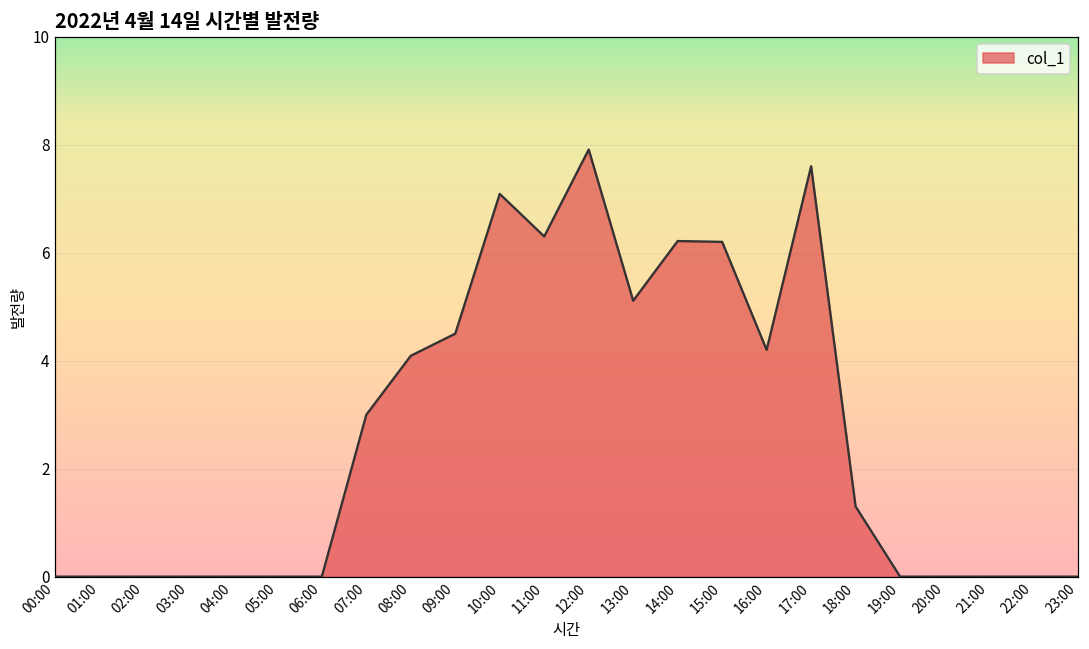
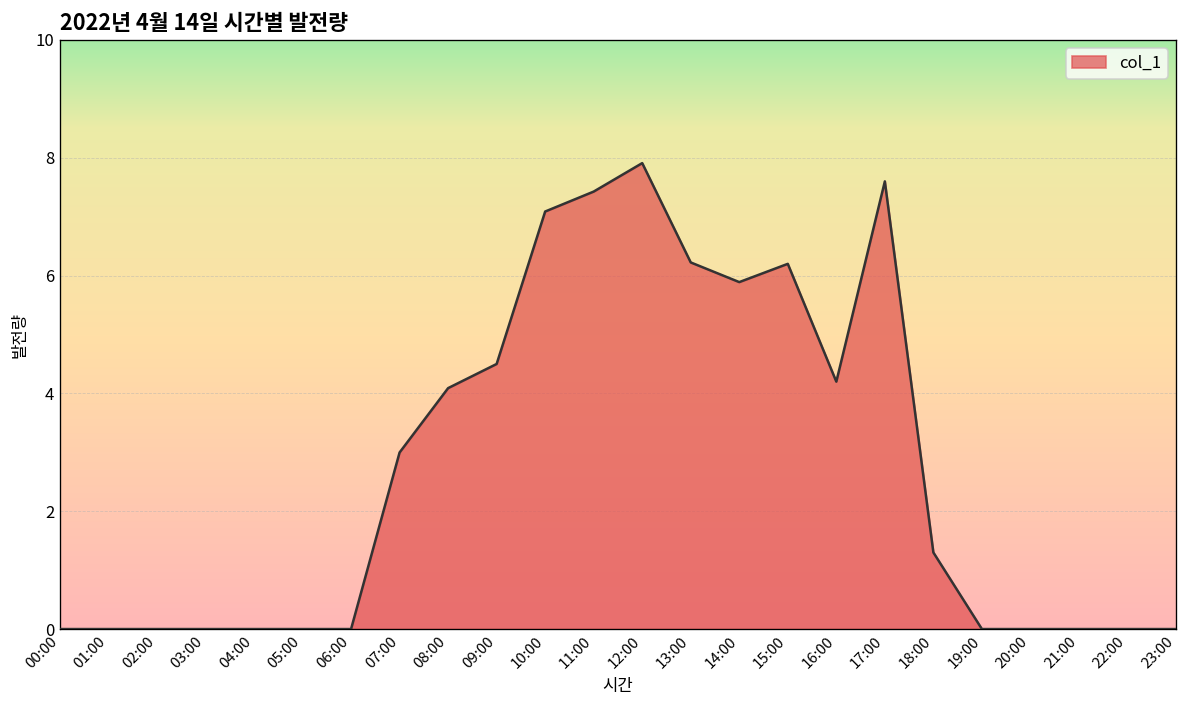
  {
    "00:00": 0.0,
    "01:00": 0.0,
    "02:00": 0.0,
    "03:00": 0.0,
    "04:00": 0.0,
    "05:00": 0.0,
    "06:00": 0.0,
    "07:00": 3.0,
    "08:00": 4.1,
    "09:00": 4.5,
    "10:00": 7.1,
-   "11:00": 6.3,
+   "11:00": 7.4,
    "12:00": 7.9,
-   "13:00": 5.1,
-   "14:00": 6.2,
+   "13:00": 6.2,
+   "14:00": 5.9,
    "15:00": 6.2,
    "16:00": 4.2,
    "17:00": 7.6,
    "18:00": 1.3,
    "19:00": 0.0,
    "20:00": 0.0,
    "21:00": 0.0,
    "22:00": 0.0,
    "23:00": 0.0
  }
